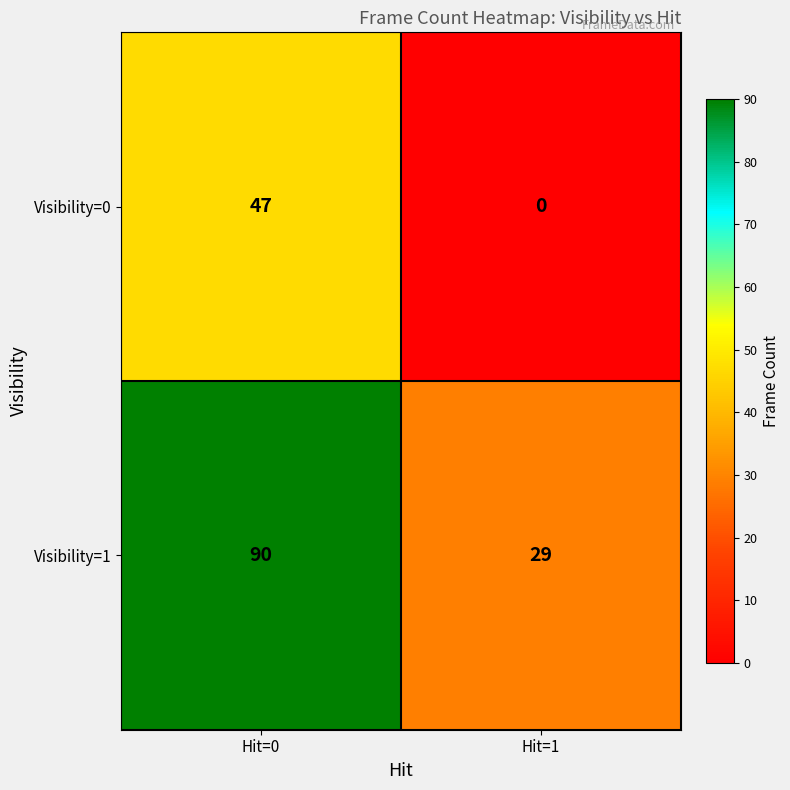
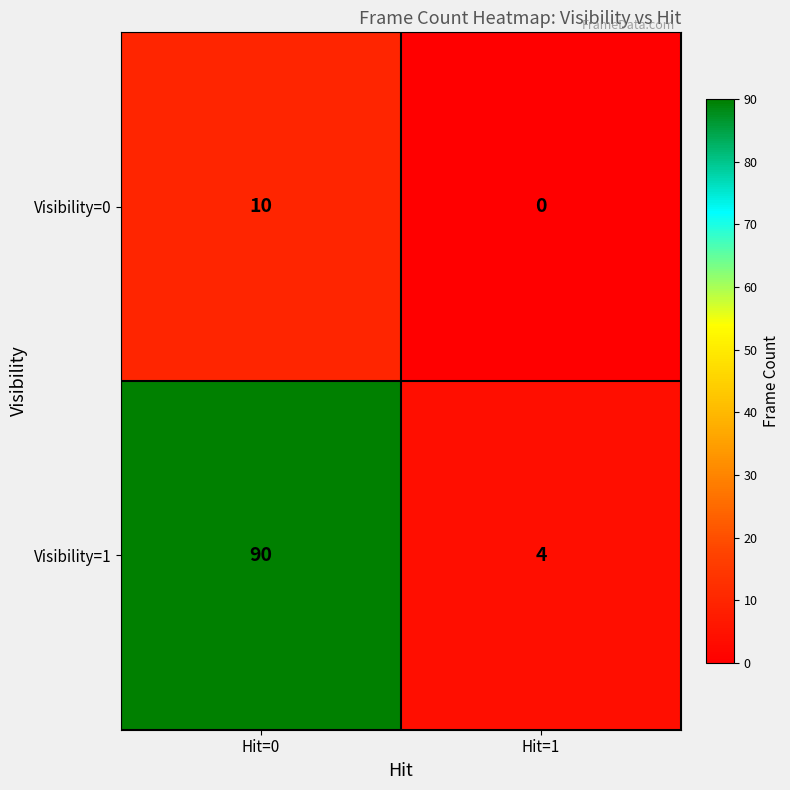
  {
    "Visibility=0": {
-     "Hit=0": 47,
+     "Hit=0": 10,
      "Hit=1": 0
    },
    "Visibility=1": {
      "Hit=0": 90,
-     "Hit=1": 29
+     "Hit=1": 4
    }
  }
